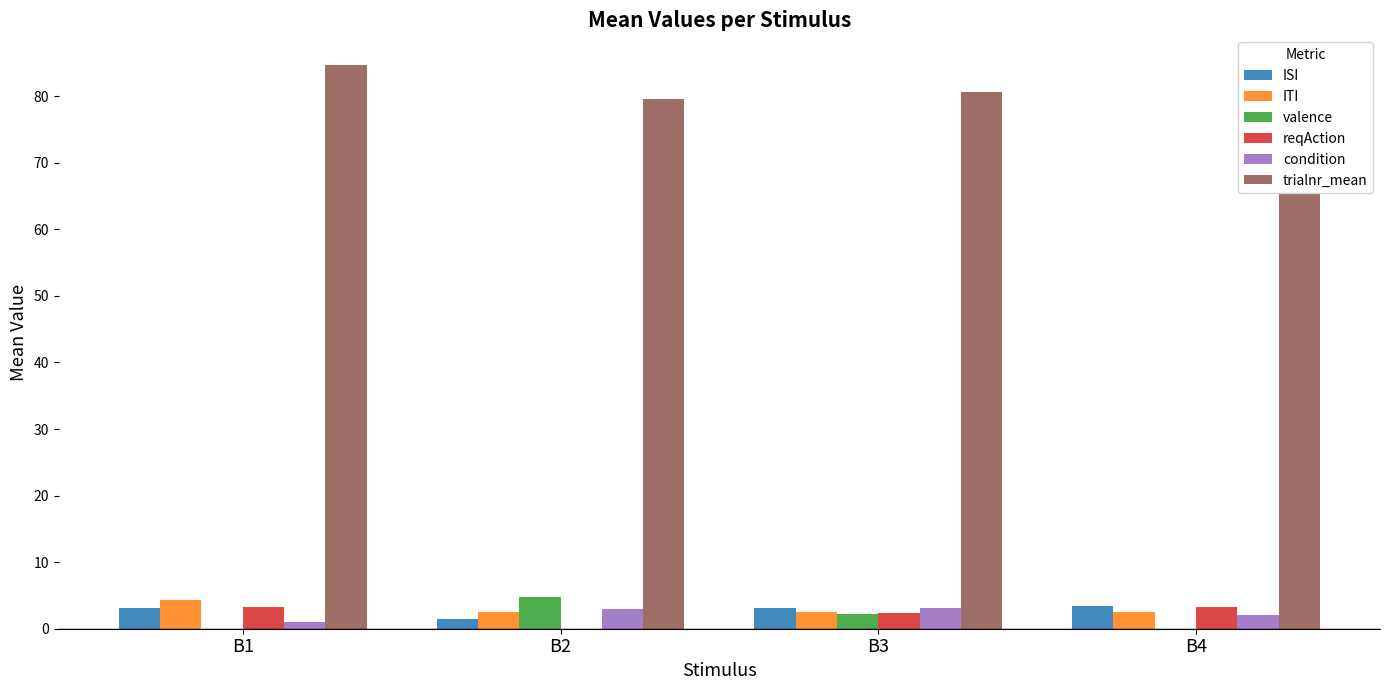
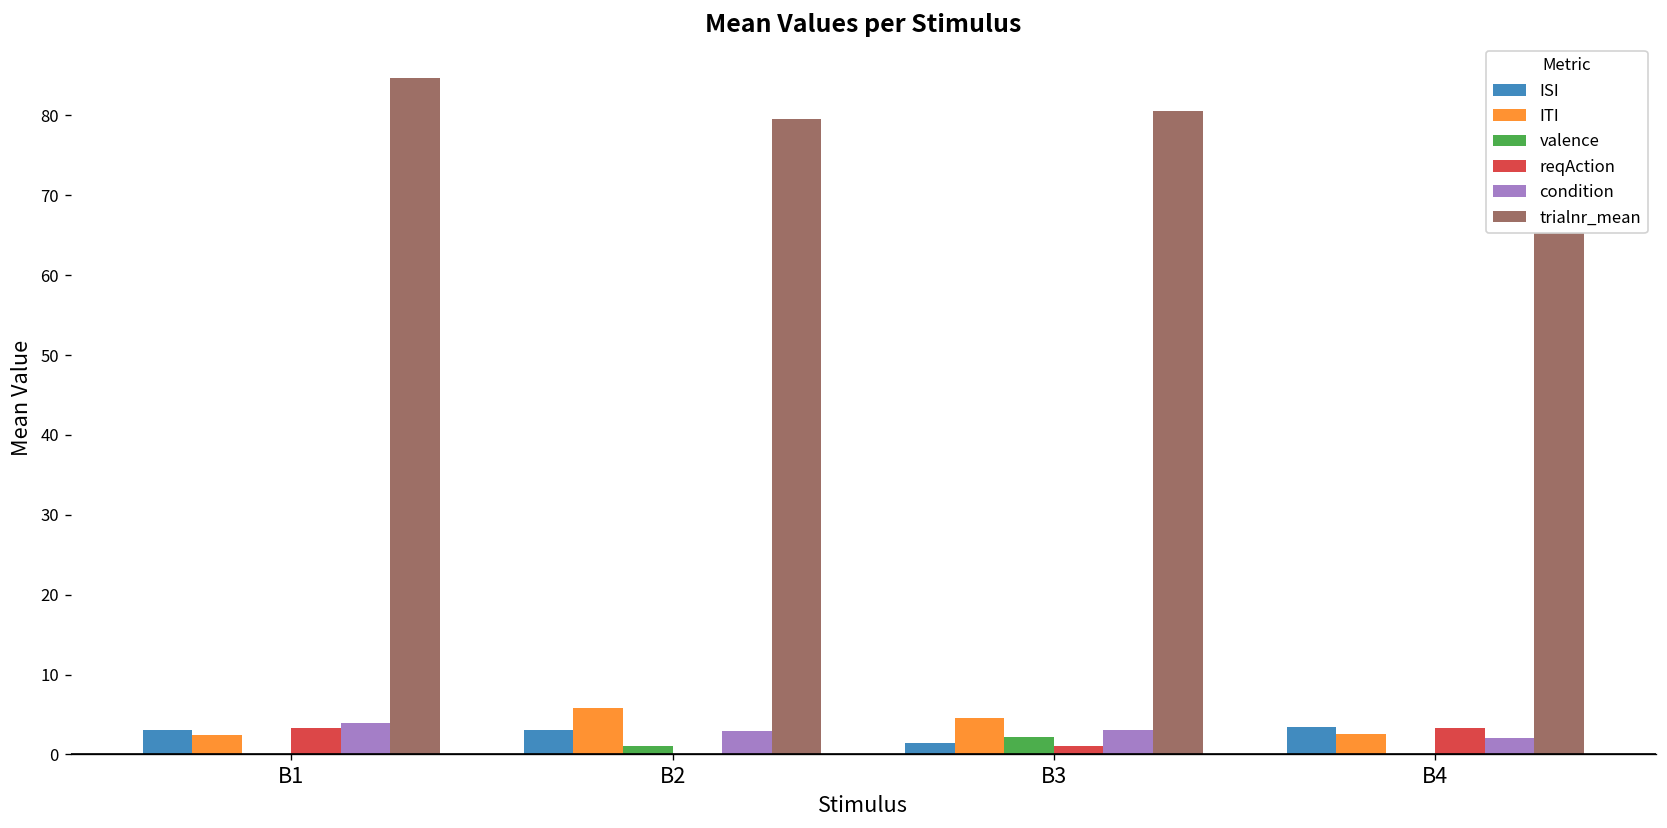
  {
    "ISI": {
      "B1": 3,
-     "B2": 1,
-     "B3": 3,
+     "B2": 3,
+     "B3": 1,
      "B4": 3
    },
    "ITI": {
-     "B1": 4,
-     "B2": 2,
-     "B3": 2,
+     "B1": 2,
+     "B2": 6,
+     "B3": 5,
      "B4": 3
    },
    "valence": {
      "B1": 0,
-     "B2": 5,
+     "B2": 1,
      "B3": 2,
      "B4": 0
    },
    "reqAction": {
      "B1": 3,
      "B2": 0,
-     "B3": 2,
+     "B3": 1,
      "B4": 3
    },
    "condition": {
-     "B1": 1,
+     "B1": 4,
      "B2": 3,
      "B3": 3,
      "B4": 2
    },
    "trialnr_mean": {
      "B1": 85,
      "B2": 80,
      "B3": 81
    }
  }
